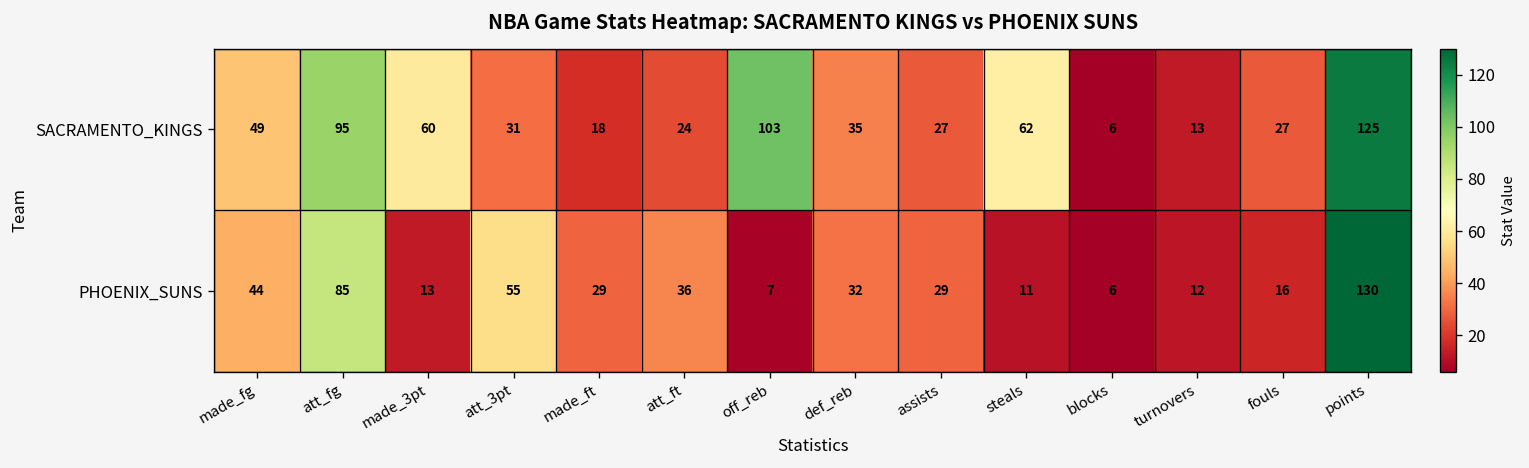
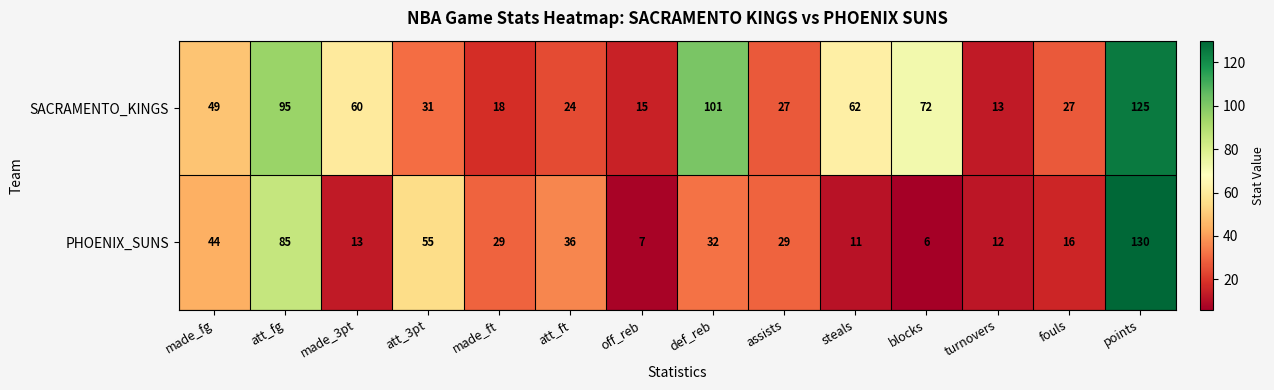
  {
    "SACRAMENTO_KINGS": {
      "made_fg": 49,
      "att_fg": 95,
      "made_3pt": 60,
      "att_3pt": 31,
      "made_ft": 18,
      "att_ft": 24,
-     "off_reb": 103,
-     "def_reb": 35,
+     "off_reb": 15,
+     "def_reb": 101,
      "assists": 27,
      "steals": 62,
-     "blocks": 6,
+     "blocks": 72,
      "turnovers": 13,
      "fouls": 27,
      "points": 125
    },
    "PHOENIX_SUNS": {
      "made_fg": 44,
      "att_fg": 85,
      "made_3pt": 13,
      "att_3pt": 55,
      "made_ft": 29,
      "att_ft": 36,
      "off_reb": 7,
      "def_reb": 32,
      "assists": 29,
      "steals": 11,
      "blocks": 6,
      "turnovers": 12,
      "fouls": 16,
      "points": 130
    }
  }
